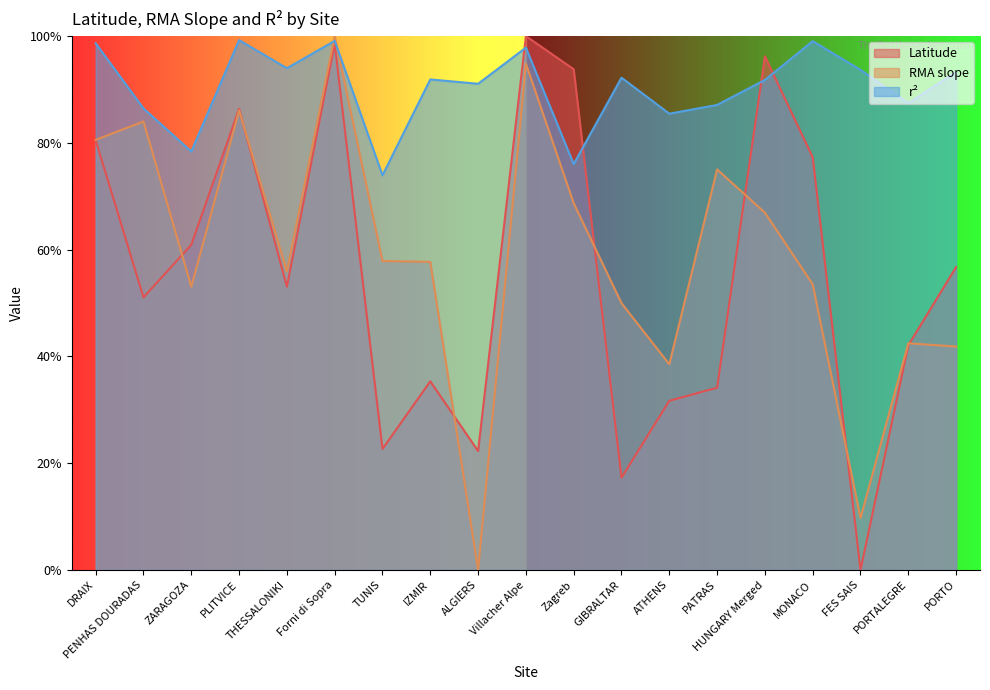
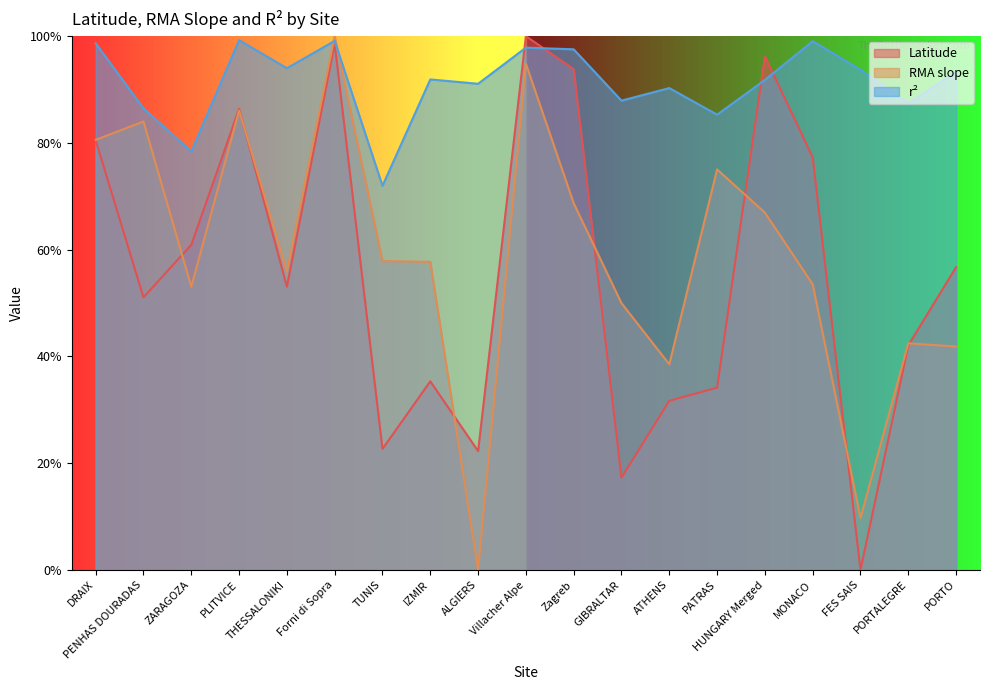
  {
    "r²": {
      "DRAIX": "99%",
      "PENHAS DOURADAS": "86%",
      "ZARAGOZA": "78%",
      "PLITVICE": "99%",
      "THESSALONIKI": "94%",
      "Forni di Sopra": "99%",
-     "TUNIS": "74%",
+     "TUNIS": "72%",
      "IZMIR": "92%",
      "ALGIERS": "91%",
      "Villacher Alpe": "98%",
-     "Zagreb": "76%",
-     "GIBRALTAR": "92%",
-     "ATHENS": "85%",
-     "PATRAS": "87%",
+     "Zagreb": "98%",
+     "GIBRALTAR": "88%",
+     "ATHENS": "90%",
+     "PATRAS": "85%",
      "HUNGARY Merged": "92%",
      "MONACO": "99%",
      "FES SAIS": "94%"
    }
  }
